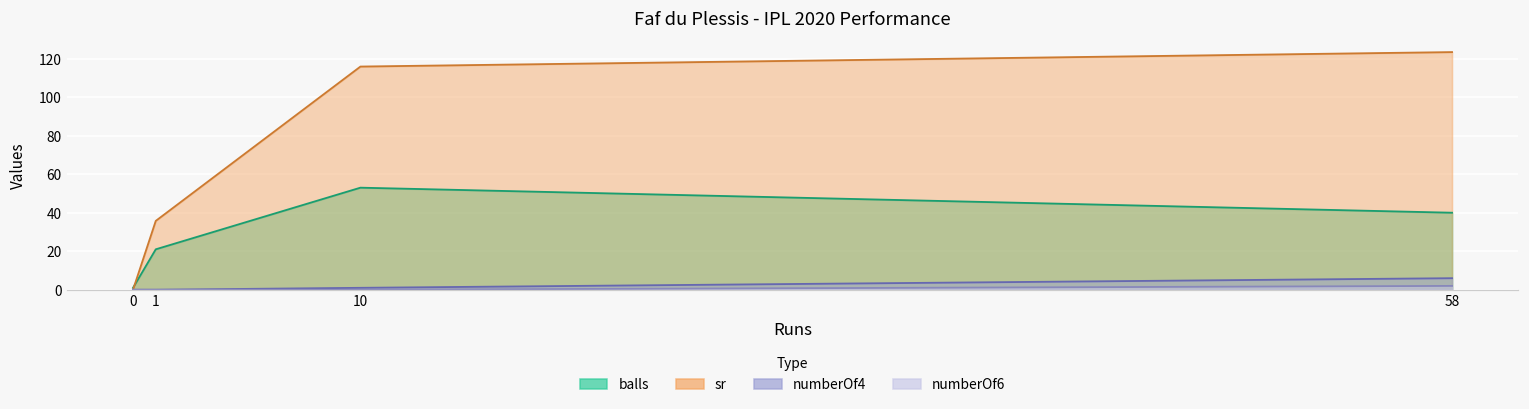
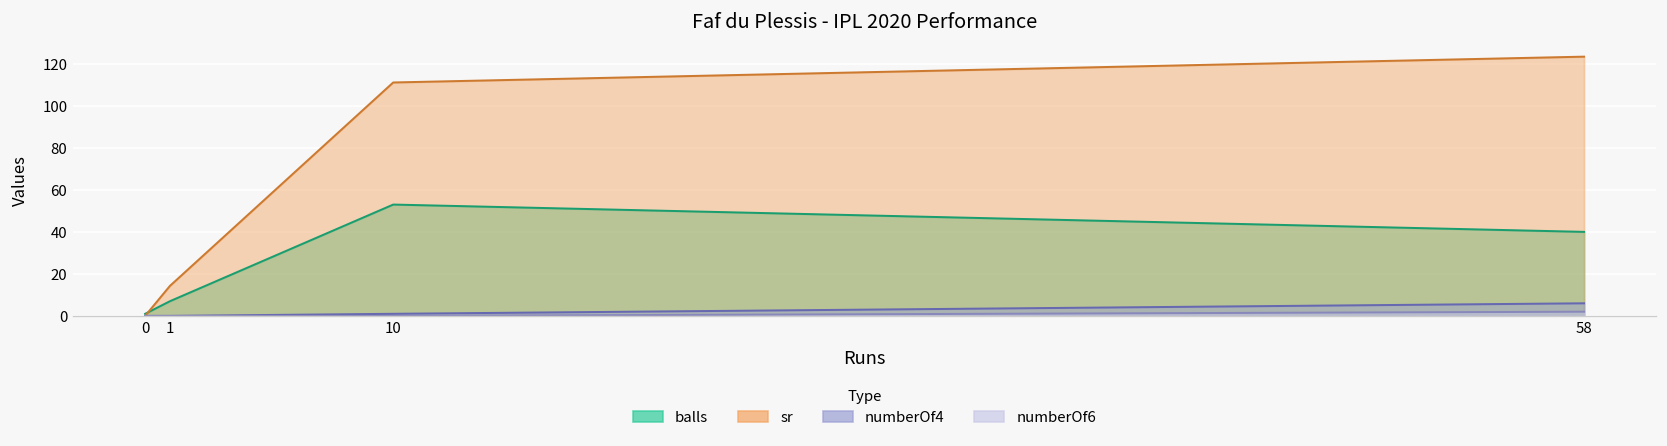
  {
    "balls": {
-     "1": 21,
+     "1": 7,
      "10": 53,
      "58": 40
    },
    "sr": {
-     "1": 36,
-     "10": 116,
+     "1": 14,
+     "10": 111,
      "58": 123
    }
  }
